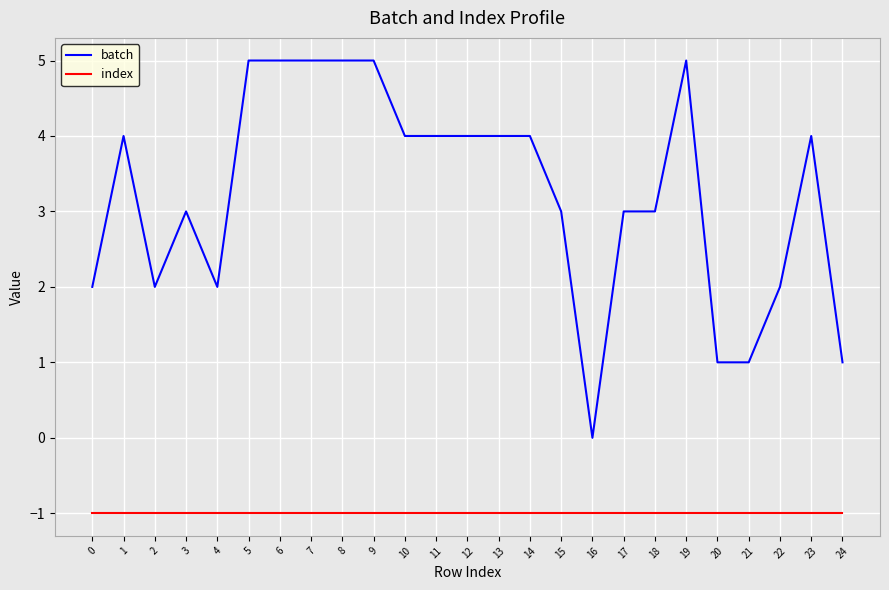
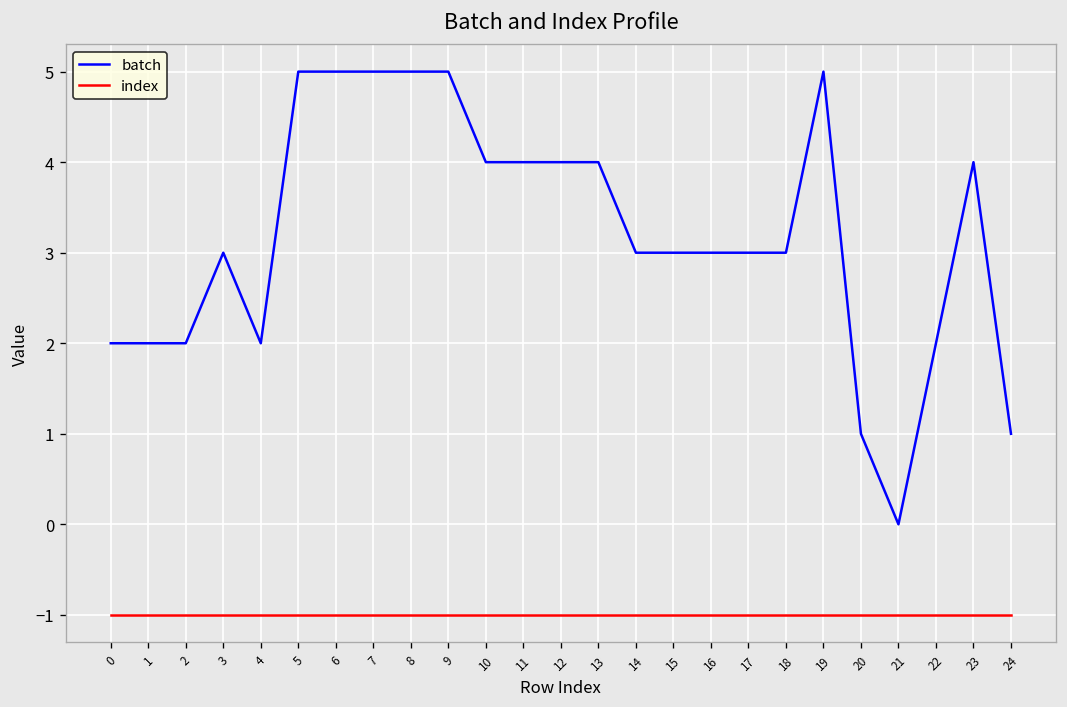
  {
    "batch": {
      "0": 2,
-     "1": 4,
+     "1": 2,
      "2": 2,
      "3": 3,
      "4": 2,
      "5": 5,
      "6": 5,
      "7": 5,
      "8": 5,
      "9": 5,
      "10": 4,
      "11": 4,
      "12": 4,
      "13": 4,
-     "14": 4,
+     "14": 3,
      "15": 3,
-     "16": 0,
+     "16": 3,
      "17": 3,
      "18": 3,
      "19": 5,
      "20": 1,
-     "21": 1,
+     "21": 0,
      "22": 2,
      "23": 4,
      "24": 1
    },
    "index": {
      "0": -1,
      "1": -1,
      "2": -1,
      "3": -1,
      "4": -1,
      "5": -1,
      "6": -1,
      "7": -1,
      "8": -1,
      "9": -1,
      "10": -1,
      "11": -1,
      "12": -1,
      "13": -1,
      "14": -1,
      "15": -1,
      "16": -1,
      "17": -1,
      "18": -1,
      "19": -1,
      "20": -1,
      "21": -1,
      "22": -1,
      "23": -1,
      "24": -1
    }
  }
